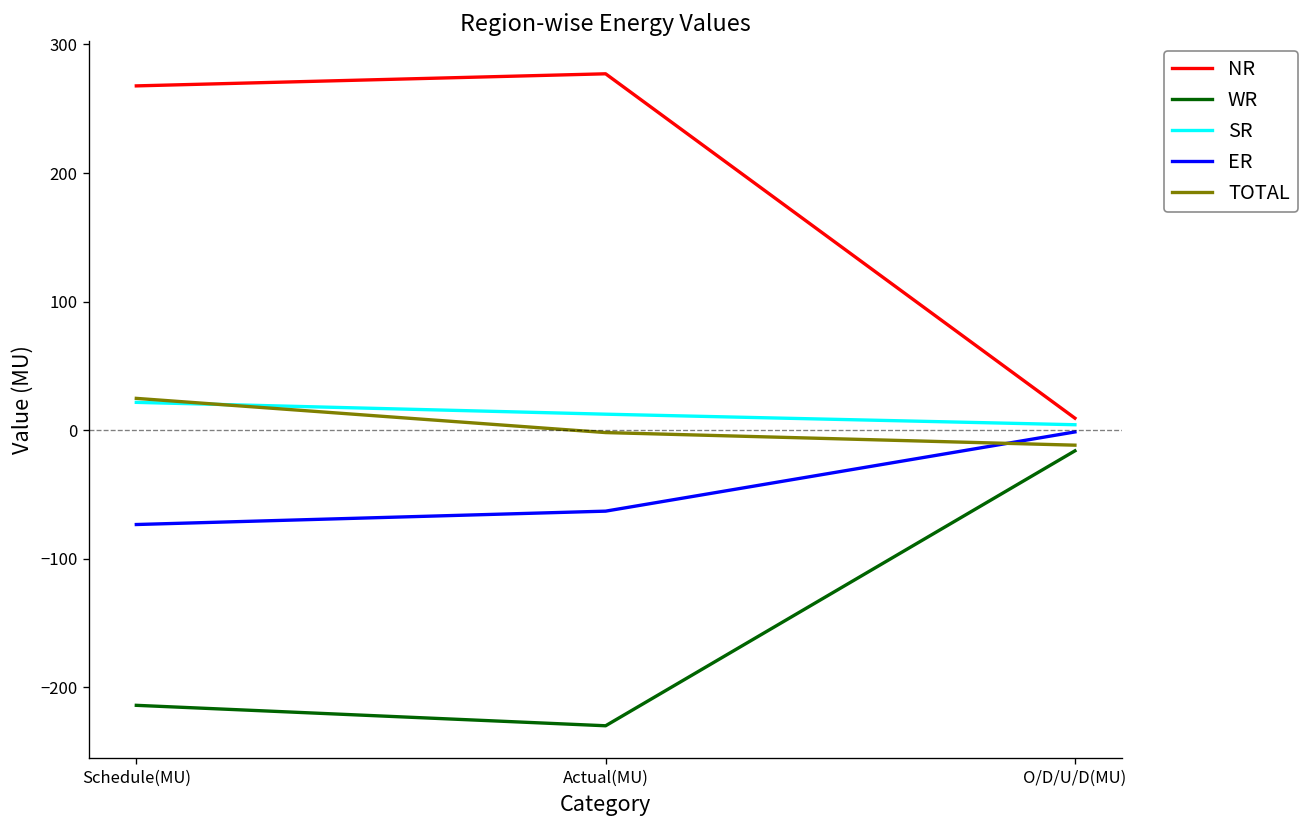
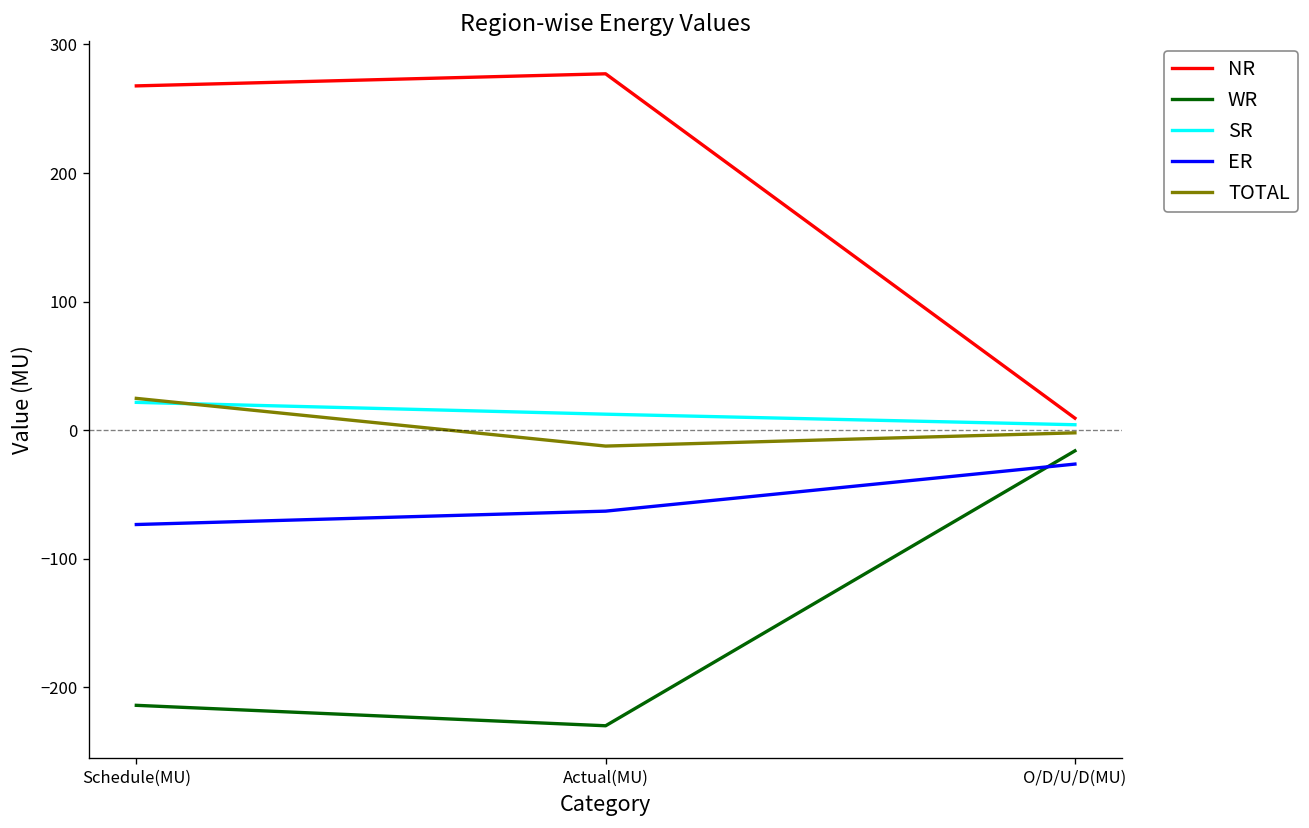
  {
    "NR": {
      "Schedule(MU)": 268,
      "Actual(MU)": 277,
      "O/D/U/D(MU)": 9
    },
    "WR": {
      "Schedule(MU)": -214,
      "Actual(MU)": -230,
      "O/D/U/D(MU)": -16
    },
    "SR": {
      "Schedule(MU)": 22,
      "Actual(MU)": 13,
      "O/D/U/D(MU)": 4
    },
    "ER": {
      "Schedule(MU)": -73,
      "Actual(MU)": -63,
-     "O/D/U/D(MU)": -1
+     "O/D/U/D(MU)": -26
    },
    "TOTAL": {
      "Schedule(MU)": 25,
-     "Actual(MU)": -2,
-     "O/D/U/D(MU)": -12
+     "Actual(MU)": -12,
+     "O/D/U/D(MU)": -2
    }
  }
